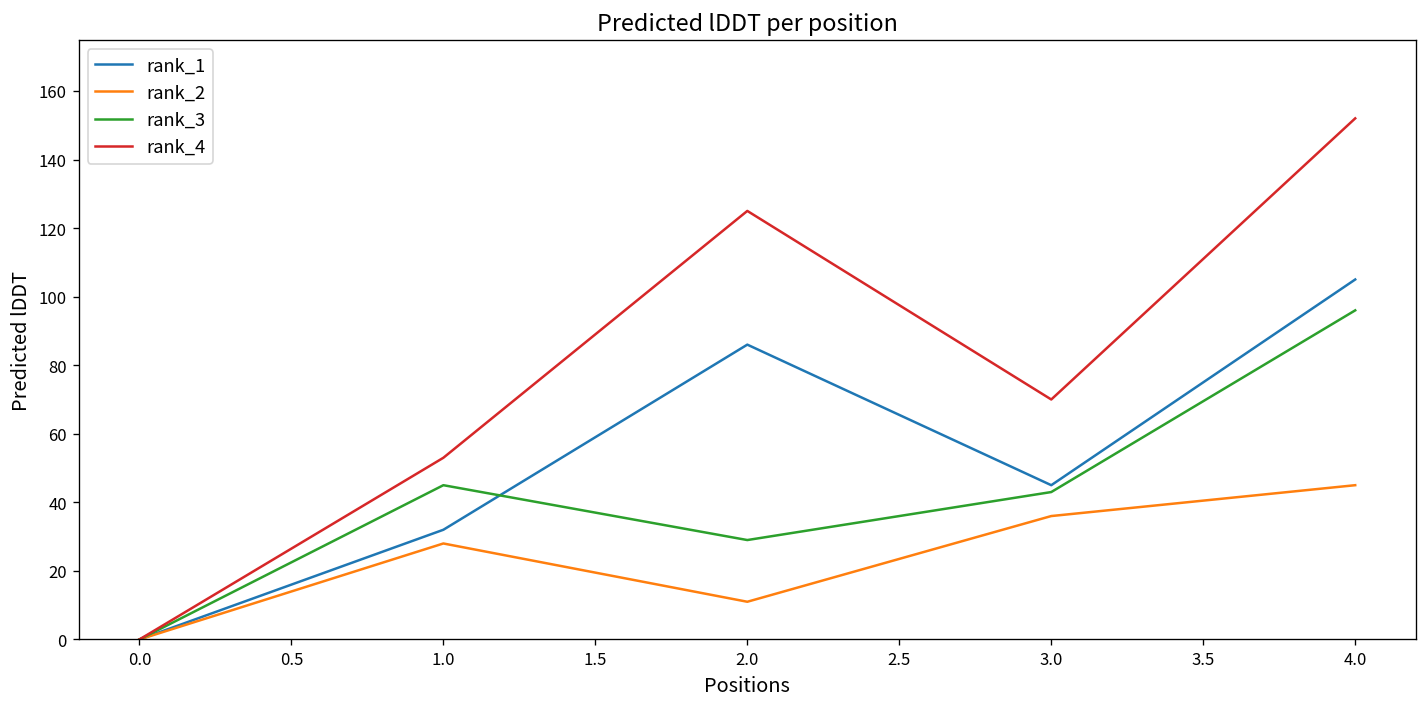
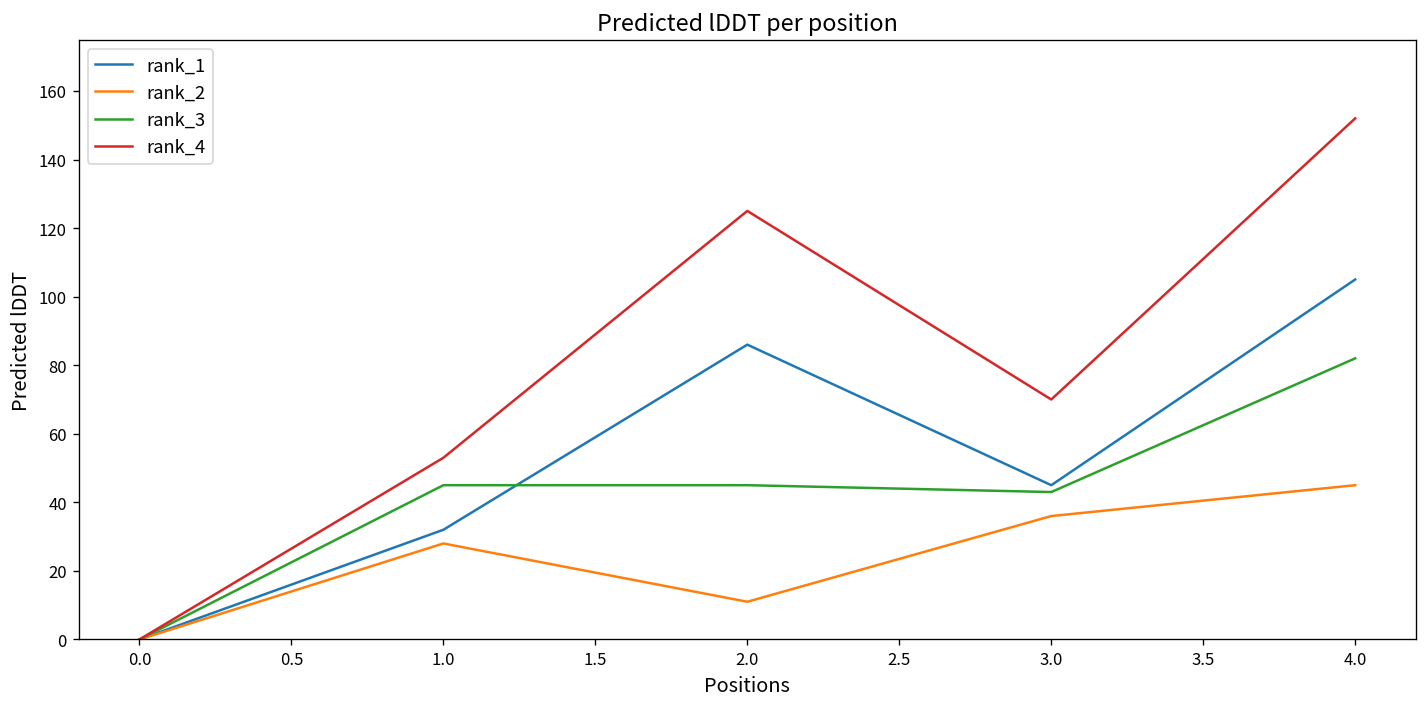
  {
    "rank_1": {
      "1.0": 32,
      "2.0": 86,
      "3.0": 45,
      "4.0": 105
    },
    "rank_2": {
      "1.0": 28,
      "2.0": 11,
      "3.0": 36,
      "4.0": 45
    },
    "rank_3": {
      "1.0": 45,
-     "2.0": 29,
+     "2.0": 45,
      "3.0": 43,
-     "4.0": 96
+     "4.0": 82
    },
    "rank_4": {
      "1.0": 53,
      "2.0": 125,
      "3.0": 70,
      "4.0": 152
    }
  }
